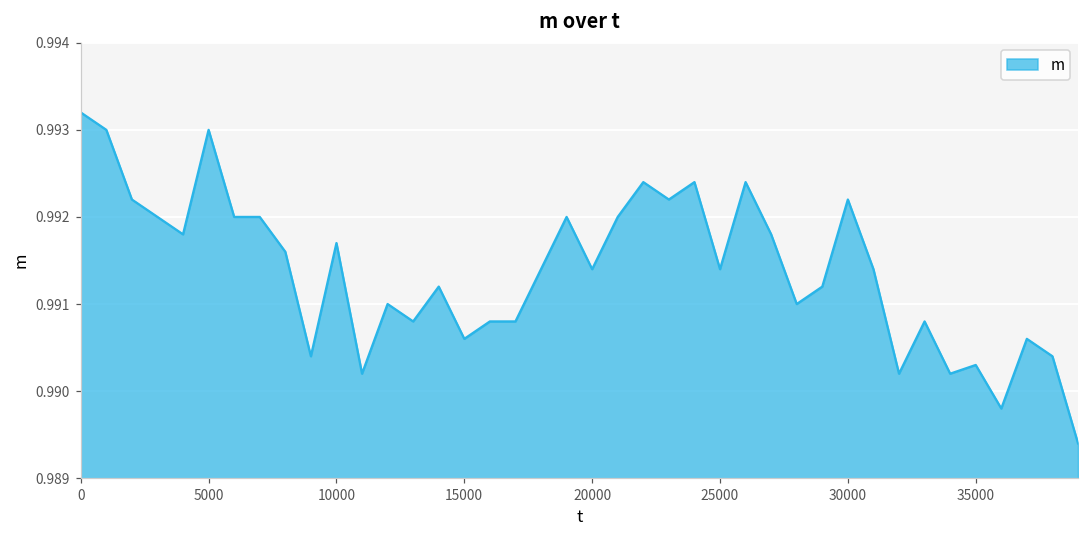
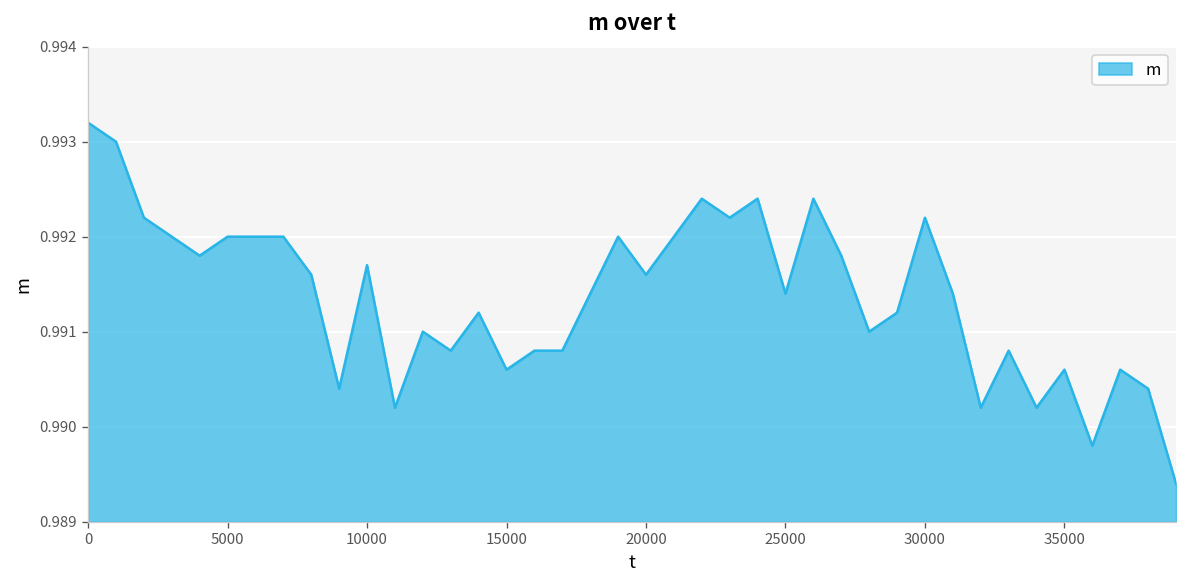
  {
    "0": 0.9932,
-   "5000": 0.993,
+   "5000": 0.992,
    "10000": 0.9917,
    "15000": 0.9906,
-   "20000": 0.9914,
+   "20000": 0.9916,
    "25000": 0.9914,
    "30000": 0.9922,
-   "35000": 0.9903
+   "35000": 0.9906
  }
